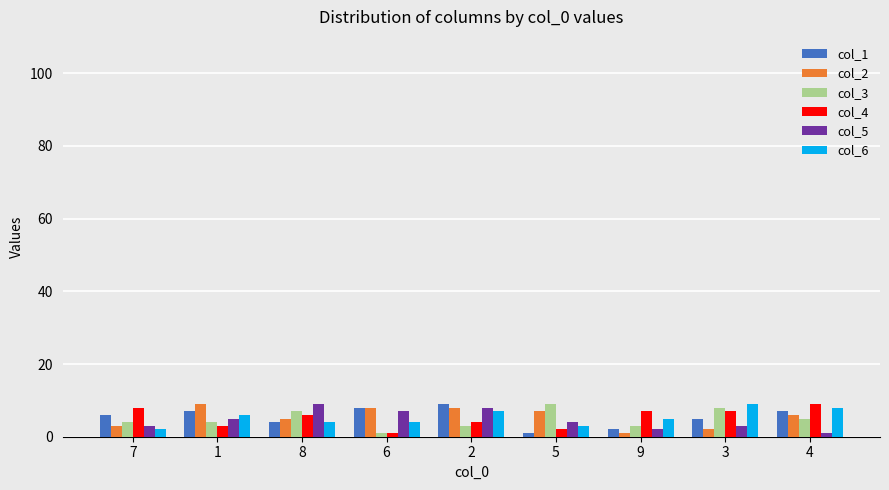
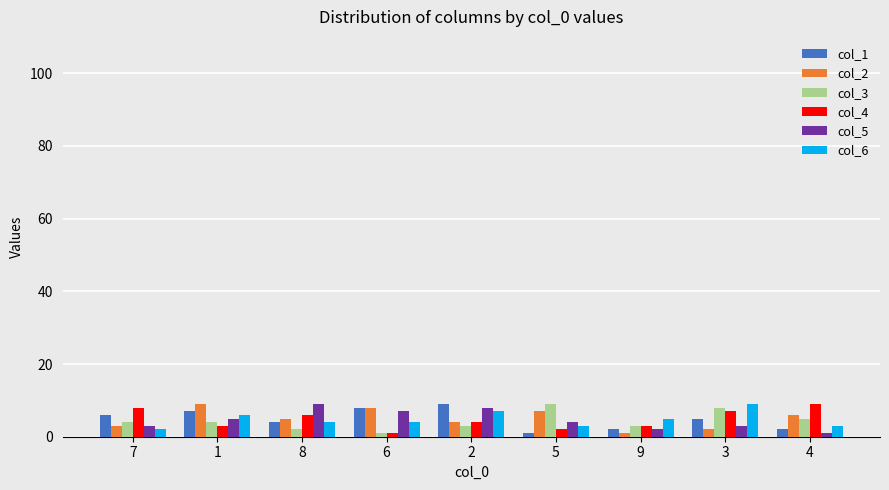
  {
    "col_1": {
      "7": 6,
      "1": 7,
      "8": 4,
      "6": 8,
      "2": 9,
      "5": 1,
      "9": 2,
      "3": 5,
-     "4": 7
+     "4": 2
    },
    "col_2": {
      "7": 3,
      "1": 9,
      "8": 5,
      "6": 8,
-     "2": 8,
+     "2": 4,
      "5": 7,
      "9": 1,
      "3": 2,
      "4": 6
    },
    "col_3": {
      "7": 4,
      "1": 4,
-     "8": 7,
+     "8": 2,
      "6": 1,
      "2": 3,
      "5": 9,
      "9": 3,
      "3": 8,
      "4": 5
    },
    "col_4": {
      "7": 8,
      "1": 3,
      "8": 6,
      "6": 1,
      "2": 4,
      "5": 2,
-     "9": 7,
+     "9": 3,
      "3": 7,
      "4": 9
    },
    "col_5": {
      "7": 3,
      "1": 5,
      "8": 9,
      "6": 7,
      "2": 8,
      "5": 4,
      "9": 2,
      "3": 3,
      "4": 1
    },
    "col_6": {
      "7": 2,
      "1": 6,
      "8": 4,
      "6": 4,
      "2": 7,
      "5": 3,
      "9": 5,
      "3": 9,
-     "4": 8
+     "4": 3
    }
  }
